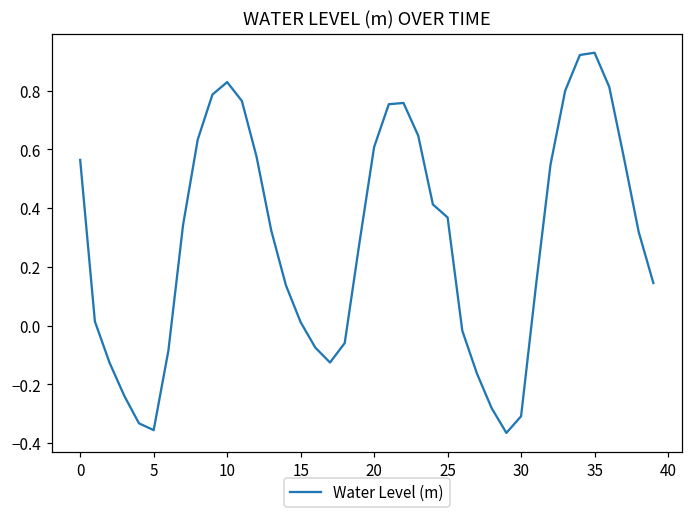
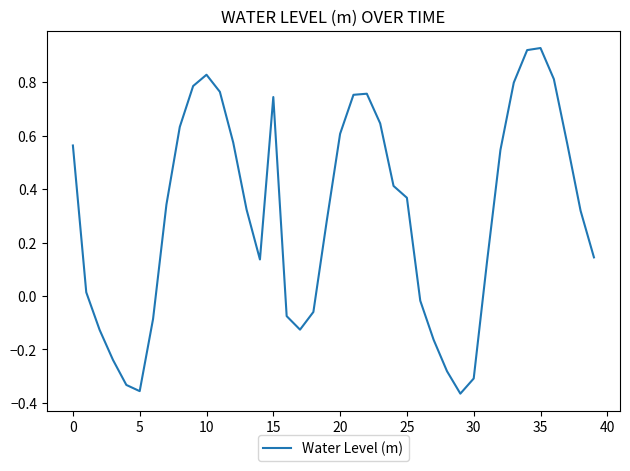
  {
    "0": 0.56,
    "5": -0.36,
    "10": 0.83,
-   "15": 0.01,
+   "15": 0.75,
    "20": 0.61,
    "25": 0.37,
    "30": -0.31,
    "35": 0.93
  }
